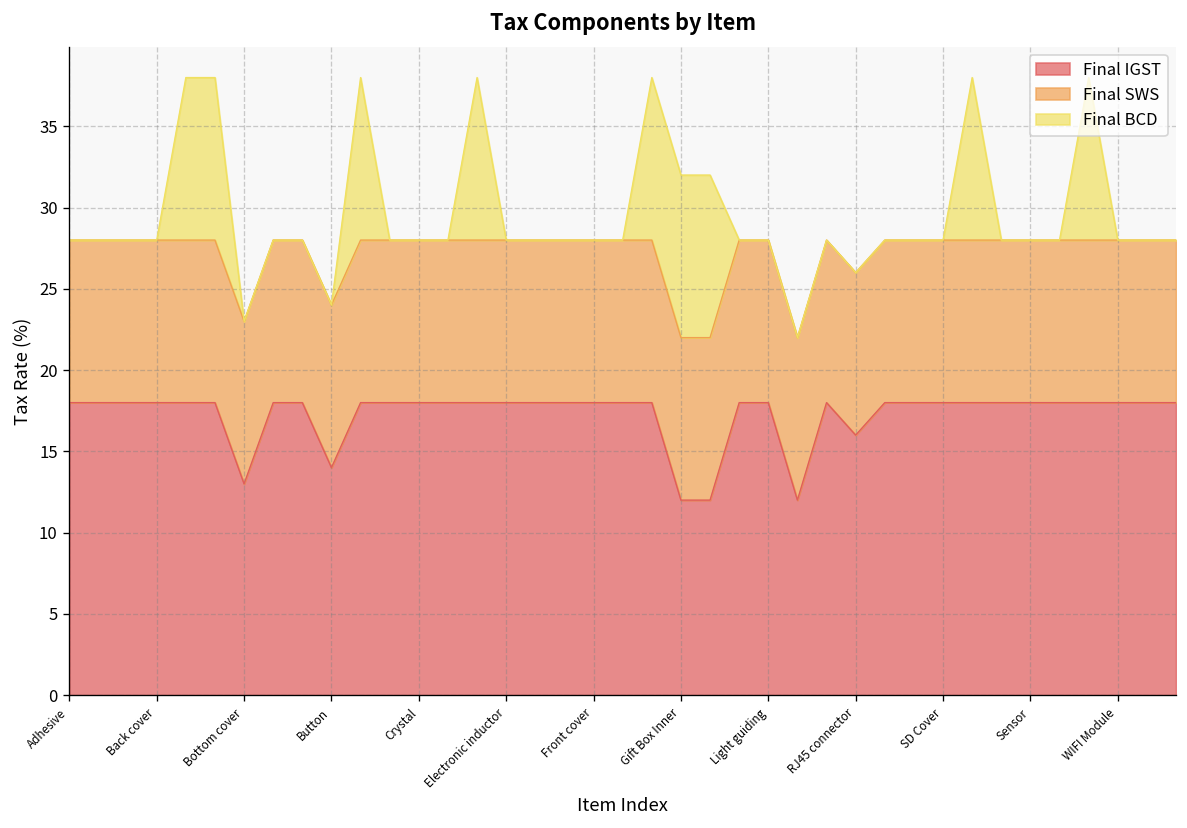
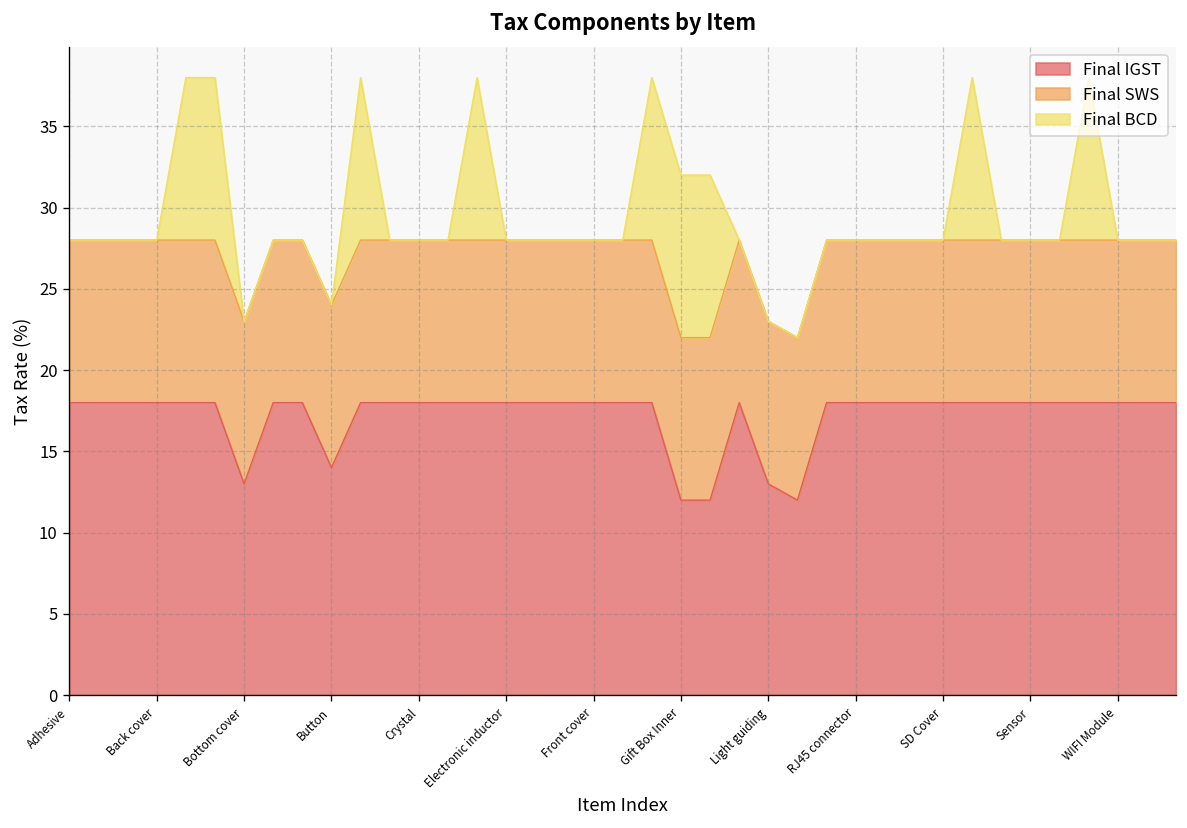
  {
    "Final IGST": {
      "Adhesive": 18,
      "Back cover": 18,
      "Bottom cover": 13,
      "Button": 14,
      "Crystal": 18,
      "Electronic inductor": 18,
      "Front cover": 18,
      "Gift Box Inner": 12,
-     "Light guiding": 18,
-     "RJ45 connector": 16,
+     "Light guiding": 13,
+     "RJ45 connector": 18,
      "SD Cover": 18,
      "Sensor": 18,
      "WIFI Module": 18
    },
    "Final SWS": {
      "Gift Box Inner": 10
    },
    "Final BCD": {
      "Gift Box Inner": 10
    }
  }
